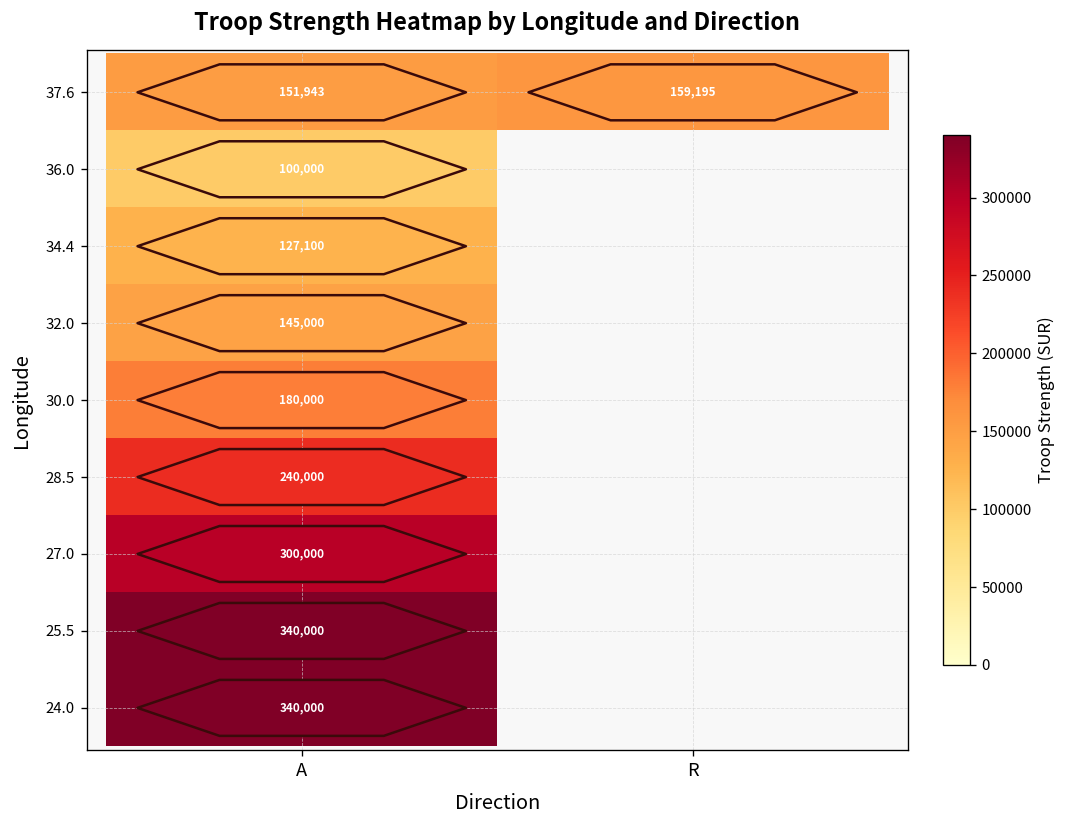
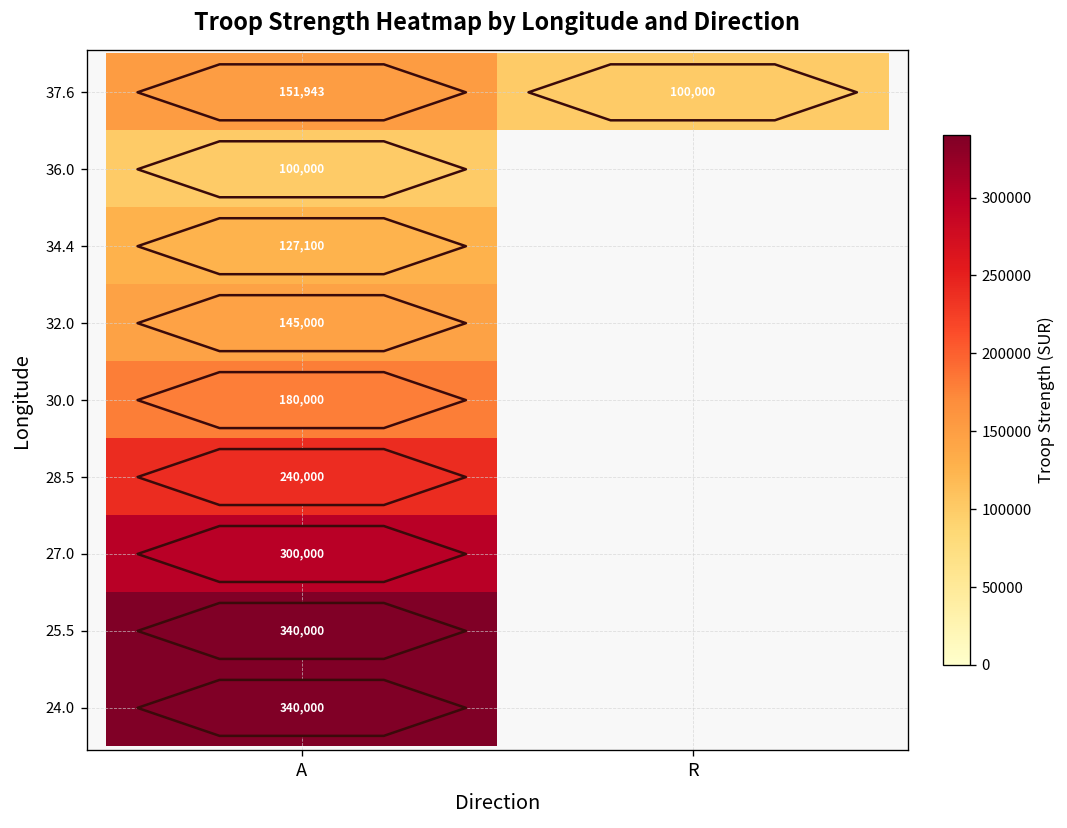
  {
    "37.6": {
      "A": "151,943",
-     "R": "159,195"
+     "R": "100,000"
    },
    "36.0": {
      "A": "100,000"
    },
    "34.4": {
      "A": "127,100"
    },
    "32.0": {
      "A": "145,000"
    },
    "30.0": {
      "A": "180,000"
    },
    "28.5": {
      "A": "240,000"
    },
    "27.0": {
      "A": "300,000"
    },
    "25.5": {
      "A": "340,000"
    },
    "24.0": {
      "A": "340,000"
    }
  }
